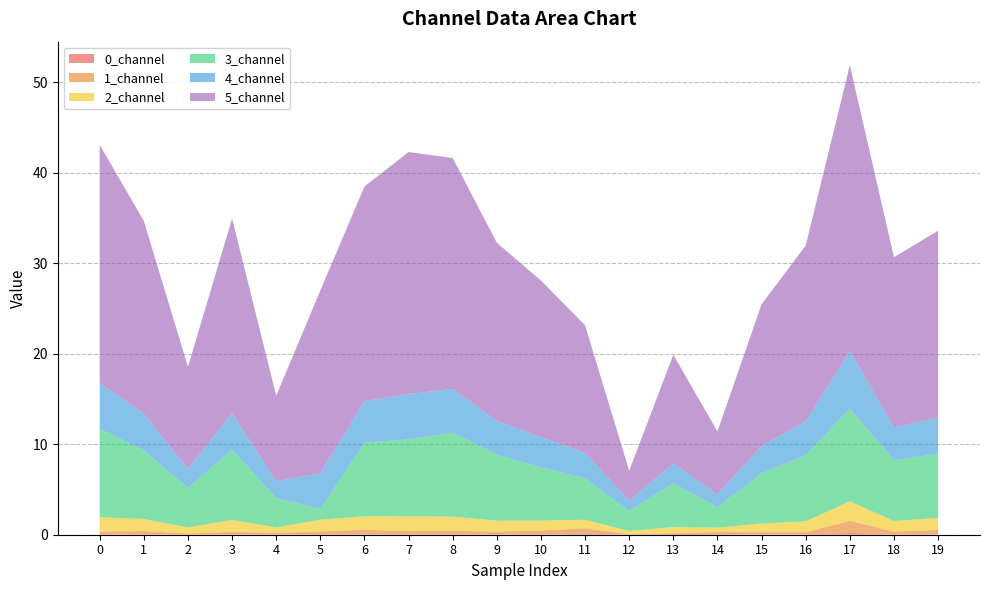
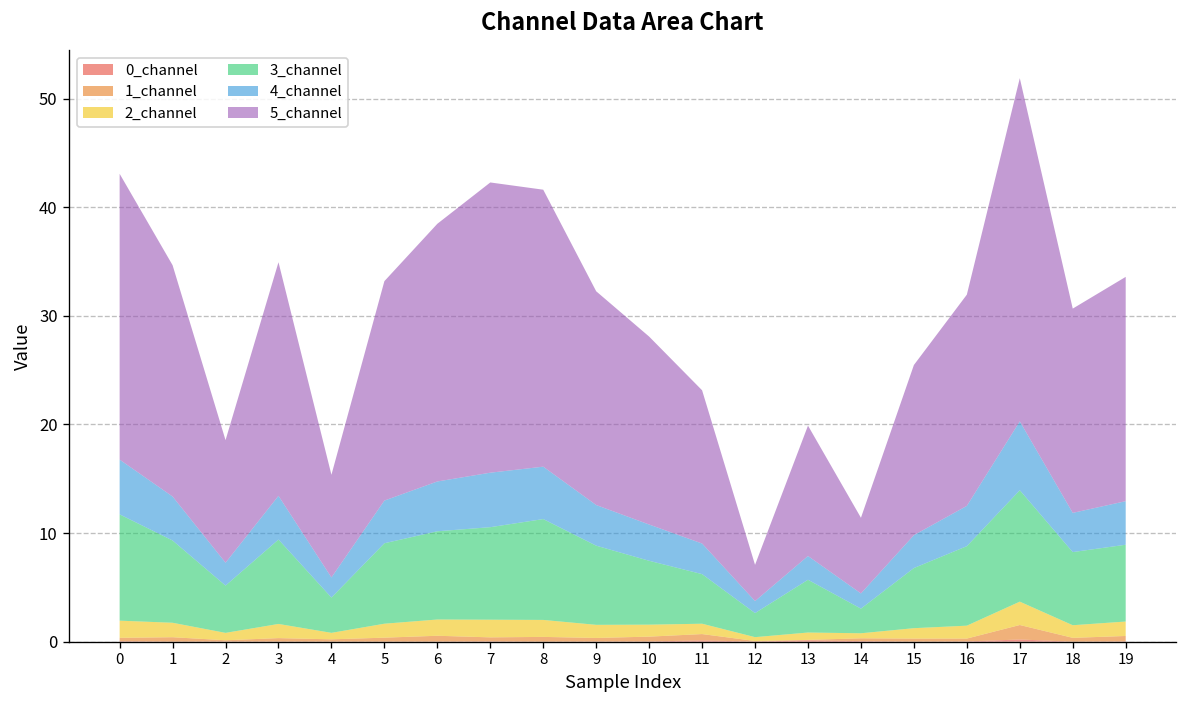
  {
    "2_channel": {
      "0": 2,
      "1": 1,
      "2": 1,
      "3": 1,
      "4": 1,
      "5": 1,
      "6": 1,
      "7": 2,
      "8": 2,
      "9": 1,
      "10": 1,
      "11": 1,
      "12": 0,
      "13": 1,
      "14": 0,
      "15": 1,
      "16": 1,
      "17": 2,
      "18": 1,
      "19": 1
    },
    "3_channel": {
      "0": 10,
      "1": 8,
      "2": 4,
      "3": 8,
      "4": 3,
-     "5": 1,
+     "5": 7,
      "6": 8,
      "7": 9,
      "8": 9,
      "9": 7,
      "10": 6,
      "11": 5,
      "12": 2,
      "13": 5,
      "14": 2,
      "15": 6,
      "16": 7,
      "17": 10,
      "18": 7,
      "19": 7
    },
    "4_channel": {
      "0": 5,
      "1": 4,
      "2": 2,
      "3": 4,
      "4": 2,
      "5": 4,
      "6": 5,
      "7": 5,
      "8": 5,
      "9": 4,
      "10": 3,
      "11": 3,
      "12": 1,
      "13": 2,
      "14": 1,
      "15": 3,
      "16": 4,
      "17": 6,
      "18": 4,
      "19": 4
    },
    "5_channel": {
      "0": 26,
      "1": 21,
      "2": 11,
      "3": 22,
      "4": 9,
      "5": 20,
      "6": 24,
      "7": 27,
      "8": 25,
      "9": 20,
      "10": 17,
      "11": 14,
      "12": 3,
      "13": 12,
      "14": 7,
      "15": 16,
      "16": 19,
      "17": 32,
      "18": 19,
      "19": 21
    }
  }
